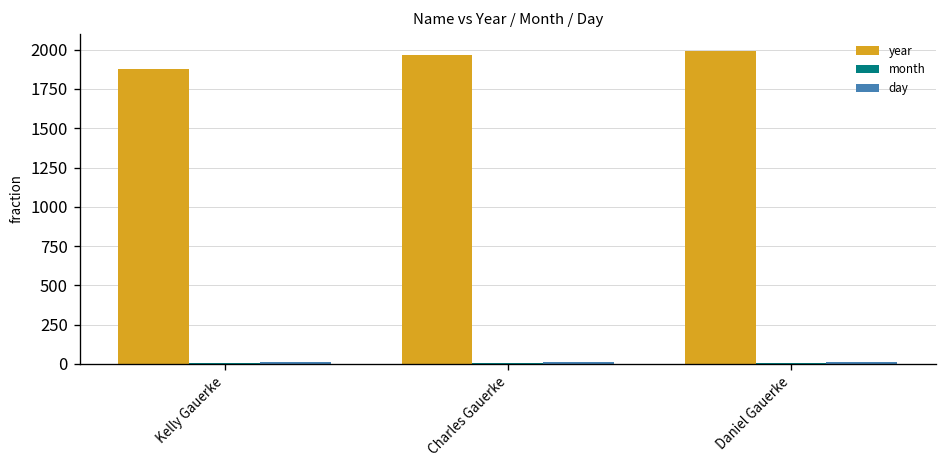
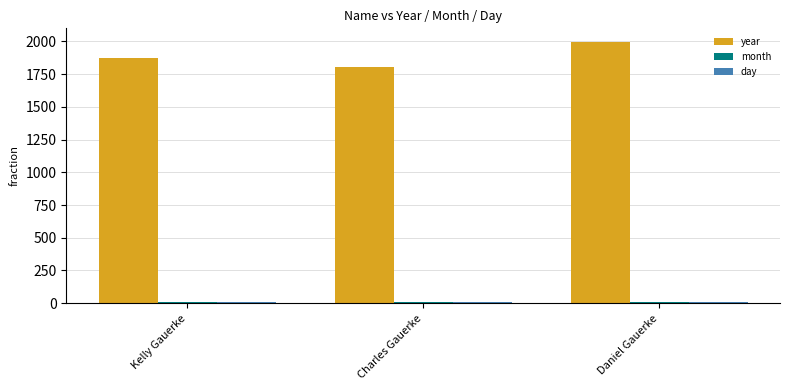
  {
    "year": {
      "Kelly Gauerke": 1880,
-     "Charles Gauerke": 1970,
+     "Charles Gauerke": 1800,
      "Daniel Gauerke": 1990
    }
  }
